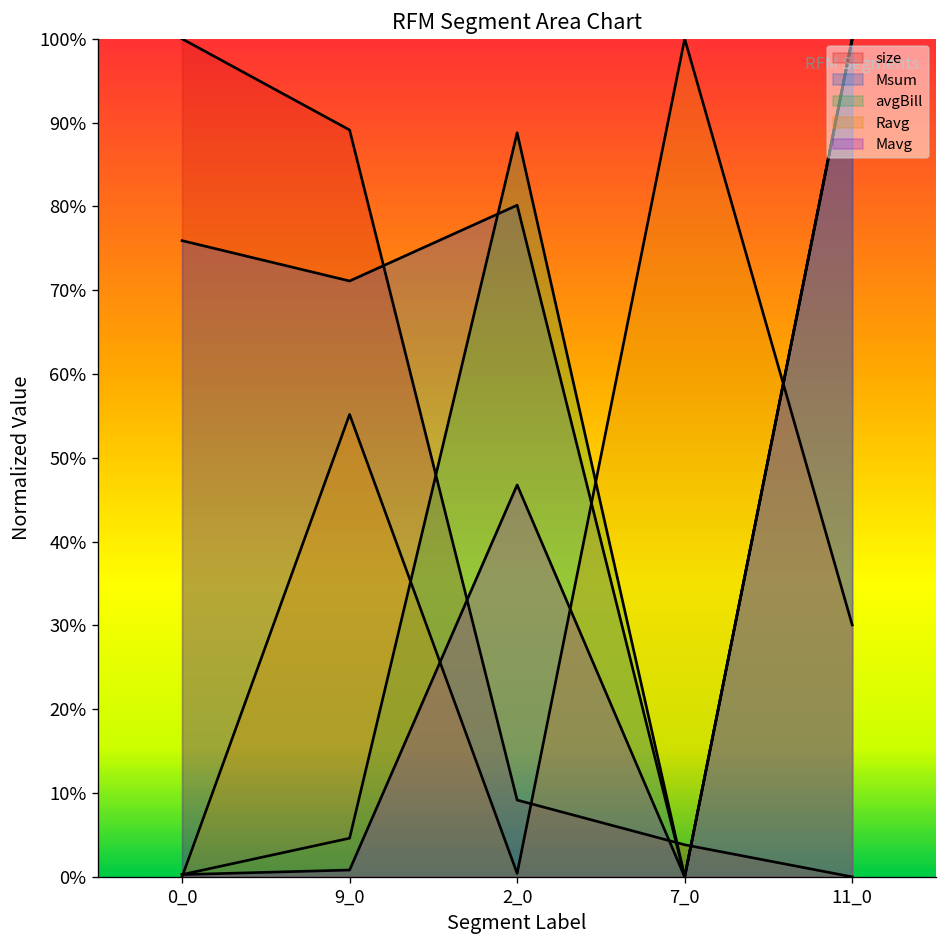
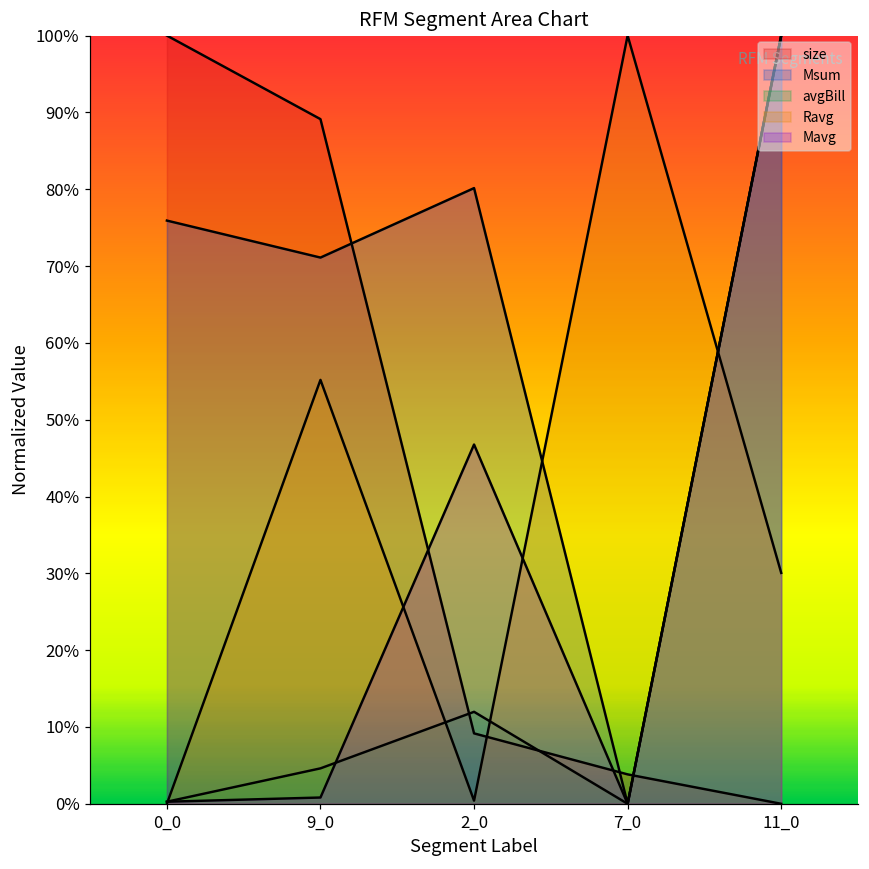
  {
    "avgBill": {
      "9_0": "5%",
-     "2_0": "89%"
+     "2_0": "12%"
    }
  }
